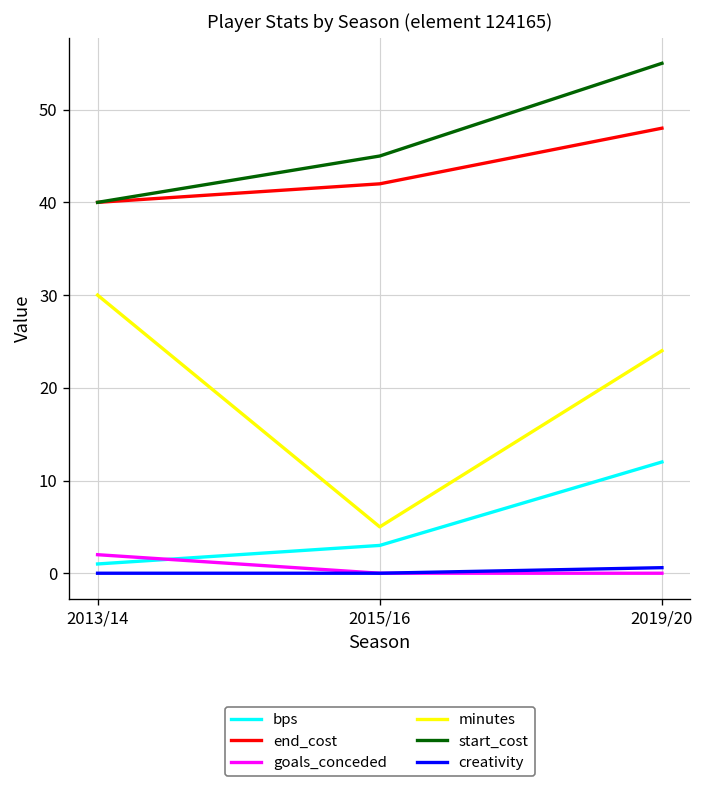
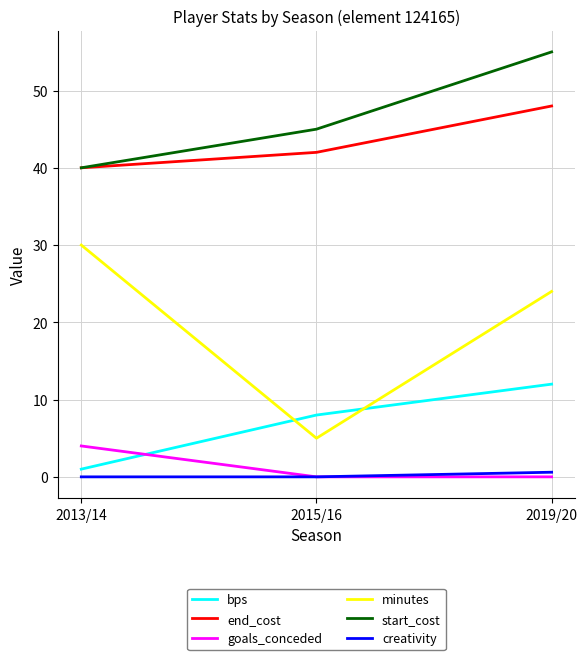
  {
    "bps": {
      "2013/14": 1,
-     "2015/16": 3,
+     "2015/16": 8,
      "2019/20": 12
    },
    "end_cost": {
      "2015/16": 42,
      "2019/20": 48
    },
    "goals_conceded": {
-     "2013/14": 2,
+     "2013/14": 4,
      "2019/20": 0
    },
    "minutes": {
      "2013/14": 30,
      "2015/16": 5,
      "2019/20": 24
    },
    "start_cost": {
      "2015/16": 45,
      "2019/20": 55
    },
    "creativity": {
      "2013/14": 0,
      "2019/20": 1
    }
  }
